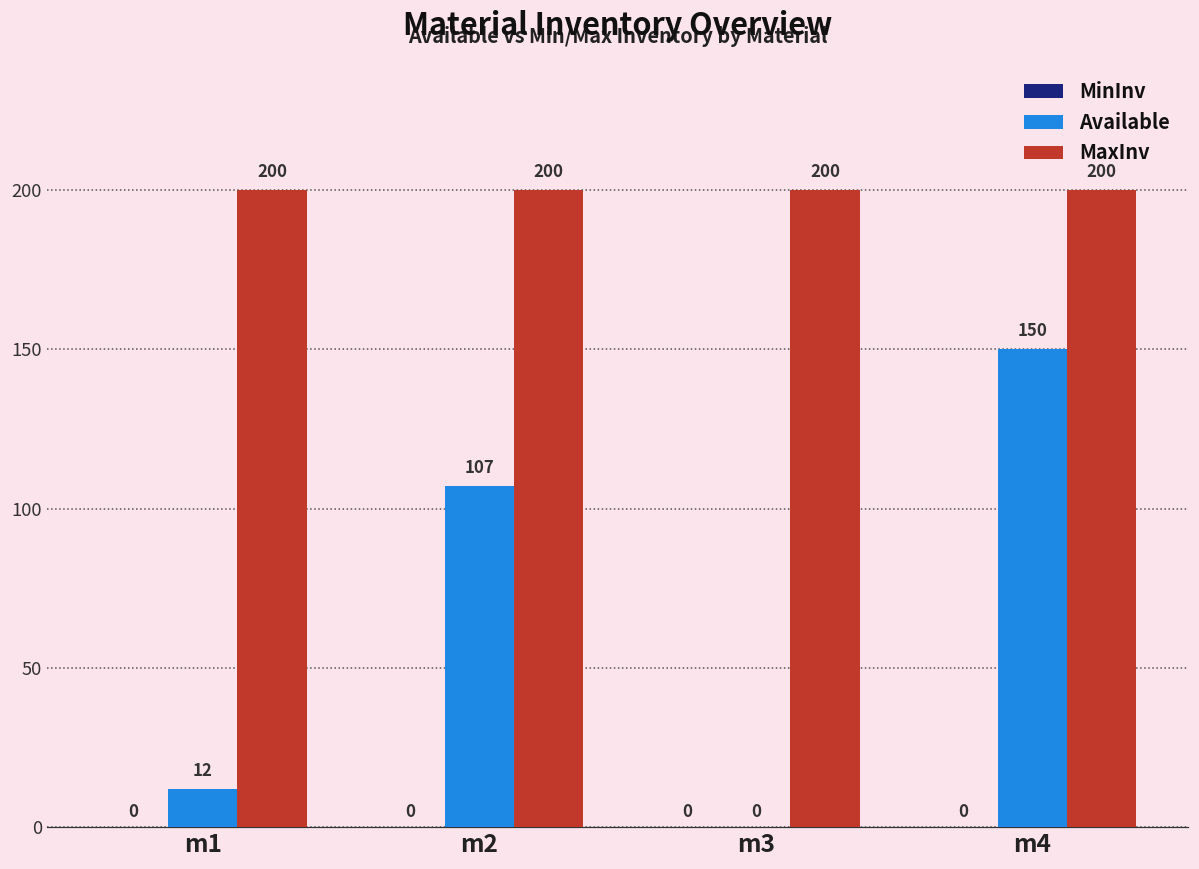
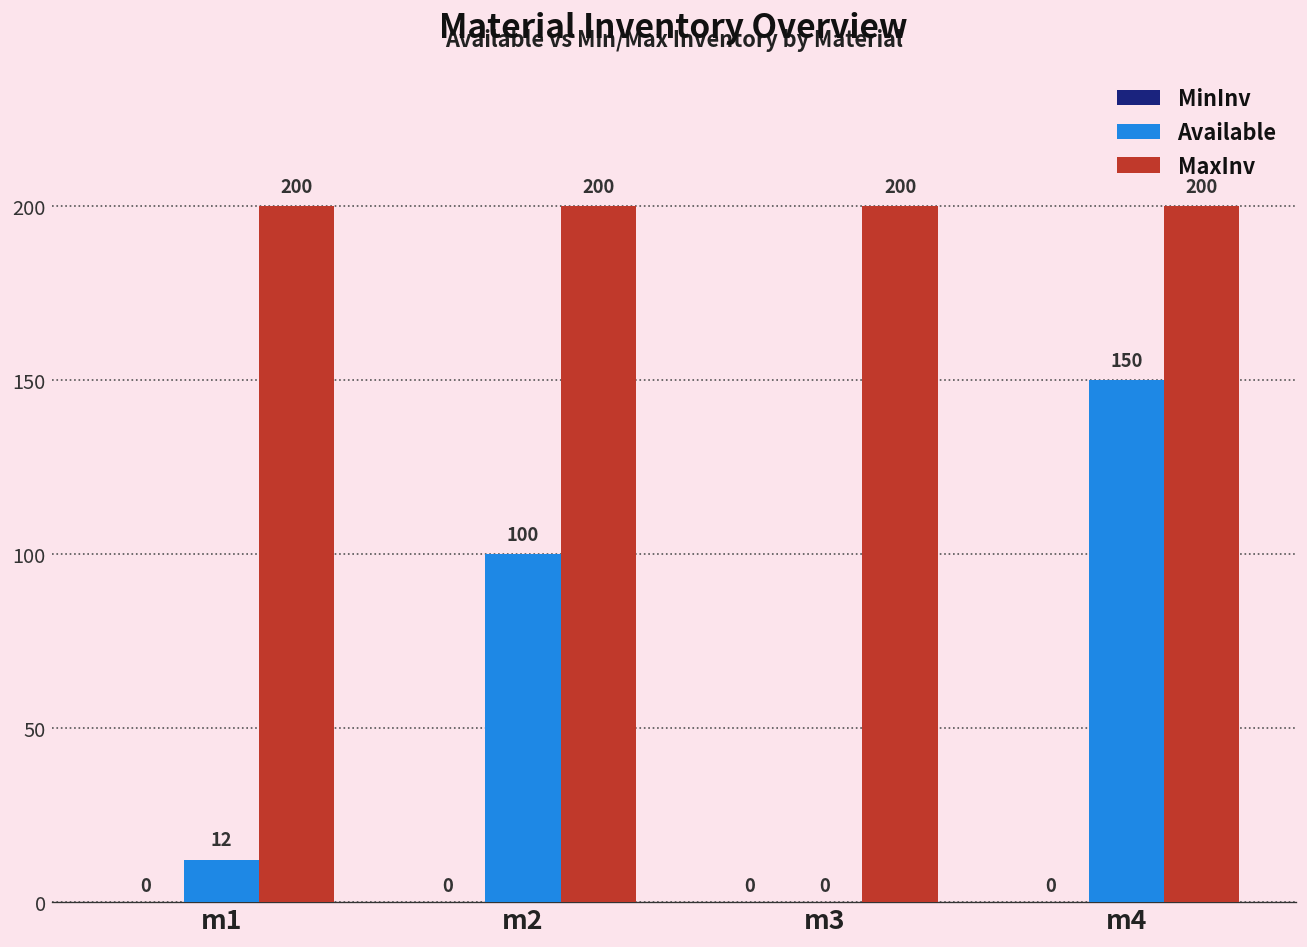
  {
    "MinInv": {
      "m1": 0,
      "m2": 0,
      "m3": 0,
      "m4": 0
    },
    "Available": {
      "m1": 12,
-     "m2": 107,
+     "m2": 100,
      "m3": 0,
      "m4": 150
    },
    "MaxInv": {
      "m1": 200,
      "m2": 200,
      "m3": 200,
      "m4": 200
    }
  }
